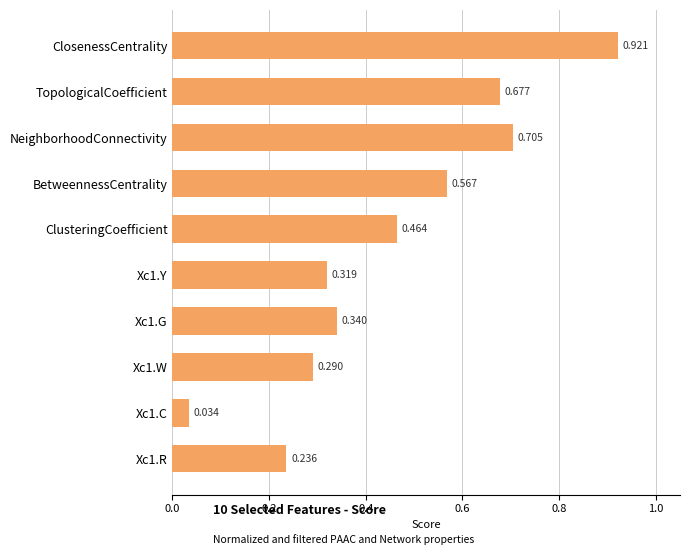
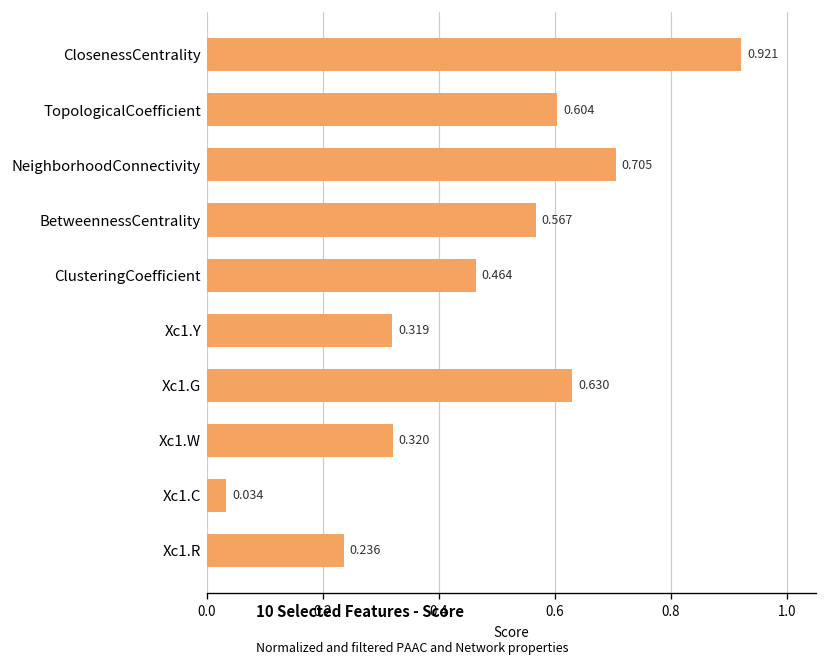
  {
    "ClosenessCentrality": 0.921,
-   "TopologicalCoefficient": 0.677,
+   "TopologicalCoefficient": 0.604,
    "NeighborhoodConnectivity": 0.705,
    "BetweennessCentrality": 0.567,
    "ClusteringCoefficient": 0.464,
    "Xc1.Y": 0.319,
-   "Xc1.G": 0.340,
-   "Xc1.W": 0.290,
+   "Xc1.G": 0.630,
+   "Xc1.W": 0.320,
    "Xc1.C": 0.034,
    "Xc1.R": 0.236
  }
